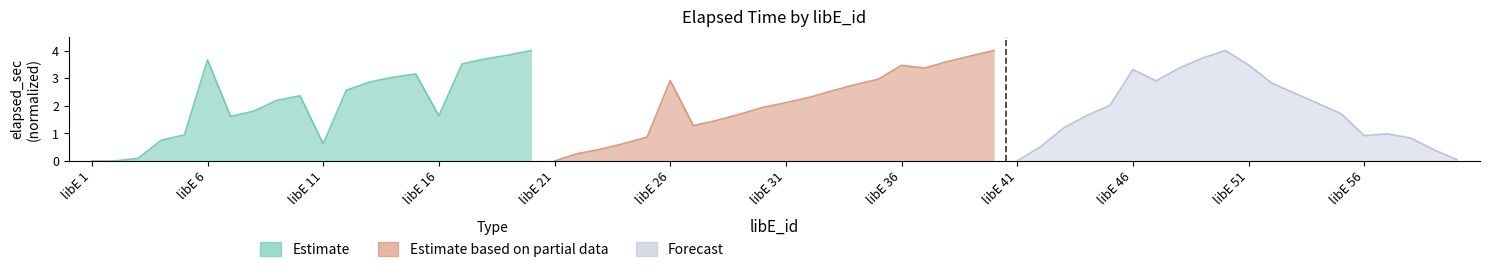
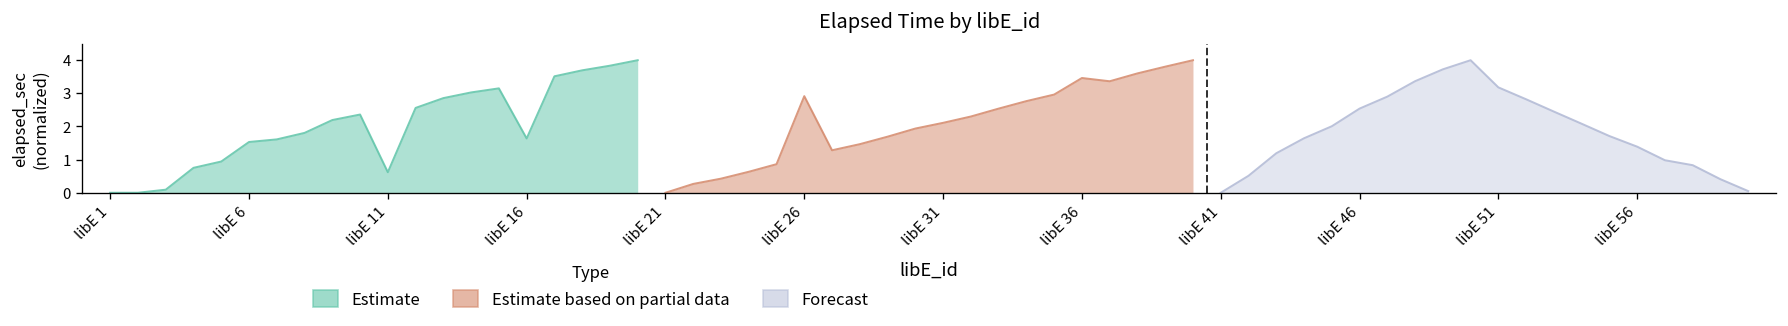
  {
    "Estimate": {
      "libE 1": 0.0,
-     "libE 6": 3.7,
+     "libE 6": 1.5,
      "libE 11": 0.6,
      "libE 16": 1.6
    },
    "Estimate based on partial data": {
      "libE 21": 0.0,
      "libE 26": 2.9,
      "libE 31": 2.1,
      "libE 36": 3.5
    },
    "Forecast": {
      "libE 41": 0.0,
-     "libE 46": 3.3,
-     "libE 51": 3.5,
-     "libE 56": 0.9
+     "libE 46": 2.5,
+     "libE 51": 3.2,
+     "libE 56": 1.4
    }
  }
